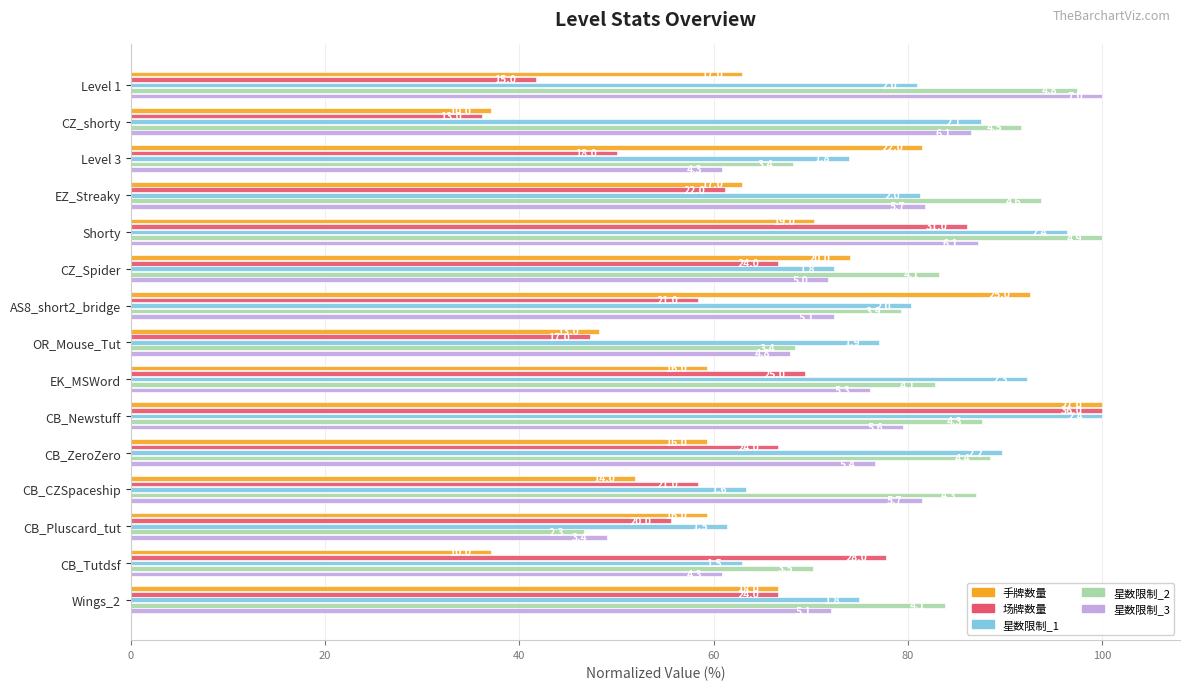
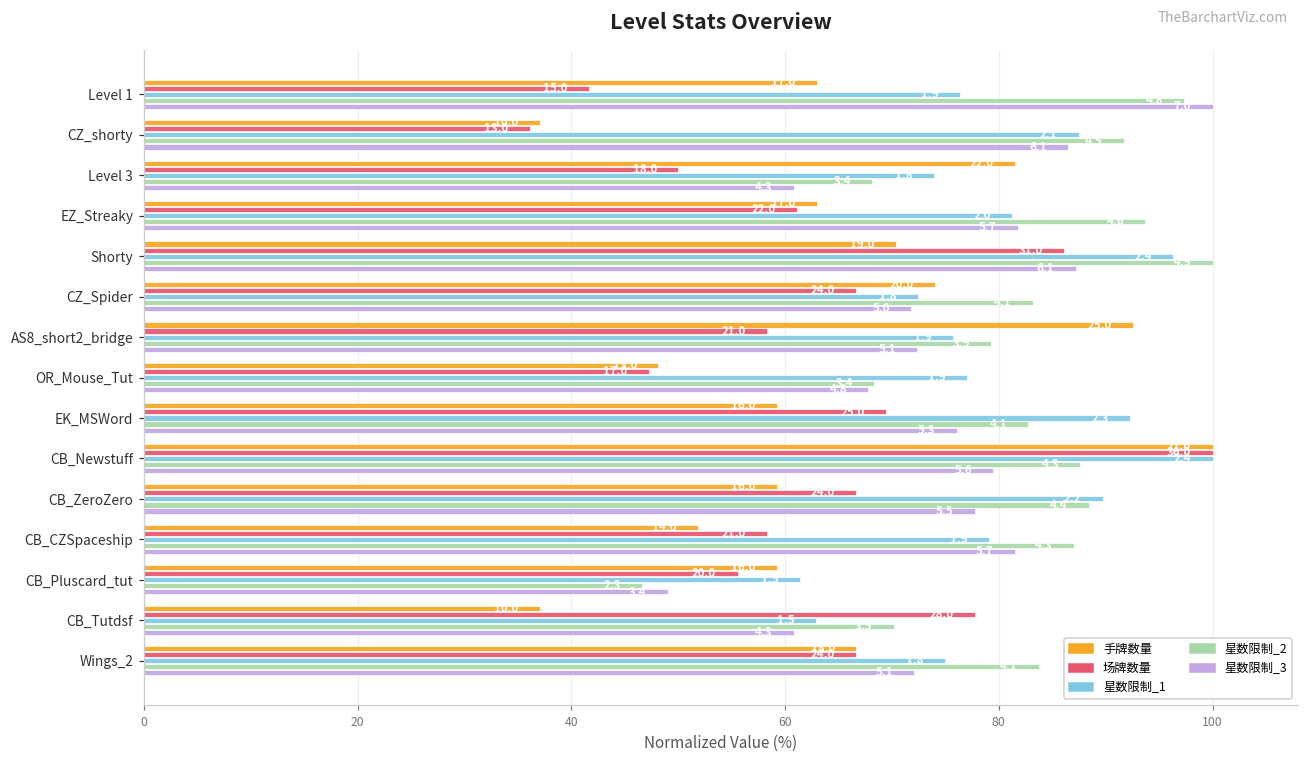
  {
    "手牌数量": {
      "Level 1": 63,
      "CZ_shorty": 37,
      "Level 3": 81,
      "Shorty": 70,
      "CZ_Spider": 74,
      "AS8_short2_bridge": 93,
      "OR_Mouse_Tut": 48,
      "EK_MSWord": 59,
      "CB_Newstuff": 100,
      "CB_ZeroZero": 59,
      "CB_CZSpaceship": 52,
      "CB_Pluscard_tut": 59,
      "CB_Tutdsf": 37,
      "Wings_2": 67
    },
    "场牌数量": {
      "Shorty": 86,
      "EK_MSWord": 69,
      "CB_Newstuff": 100,
      "CB_ZeroZero": 67,
      "CB_CZSpaceship": 58,
      "CB_Tutdsf": 78
    },
    "星数限制_1": {
-     "Level 1": 81,
+     "Level 1": 76,
      "CZ_shorty": 88,
      "Level 3": 74,
      "EZ_Streaky": 81,
      "Shorty": 96,
      "CZ_Spider": 72,
-     "AS8_short2_bridge": 80,
+     "AS8_short2_bridge": 76,
      "OR_Mouse_Tut": 77,
      "EK_MSWord": 92,
      "CB_Newstuff": 100,
      "CB_ZeroZero": 90,
-     "CB_CZSpaceship": 63,
+     "CB_CZSpaceship": 79,
      "CB_Pluscard_tut": 61,
      "Wings_2": 75
    },
    "星数限制_2": {
      "Level 1": 97,
      "CZ_shorty": 92,
      "Level 3": 68,
      "EZ_Streaky": 94,
      "Shorty": 100,
      "CZ_Spider": 83,
      "AS8_short2_bridge": 79,
      "EK_MSWord": 83,
      "CB_Newstuff": 88,
      "CB_ZeroZero": 88,
      "CB_CZSpaceship": 87,
      "CB_Tutdsf": 70,
      "Wings_2": 84
    },
    "星数限制_3": {
      "Level 1": 100,
      "CZ_shorty": 86,
      "Level 3": 61,
      "EZ_Streaky": 82,
      "Shorty": 87,
      "CZ_Spider": 72,
      "AS8_short2_bridge": 72,
      "OR_Mouse_Tut": 68,
      "EK_MSWord": 76,
      "CB_Newstuff": 79,
-     "CB_ZeroZero": 77,
+     "CB_ZeroZero": 78,
      "CB_CZSpaceship": 81,
      "CB_Pluscard_tut": 49,
      "CB_Tutdsf": 61,
      "Wings_2": 72
    }
  }
